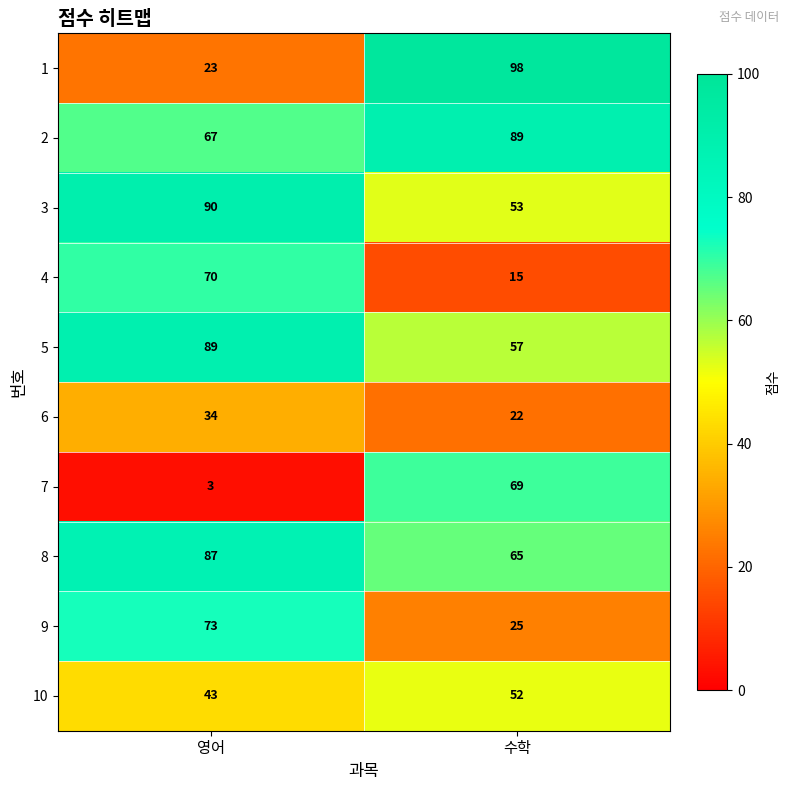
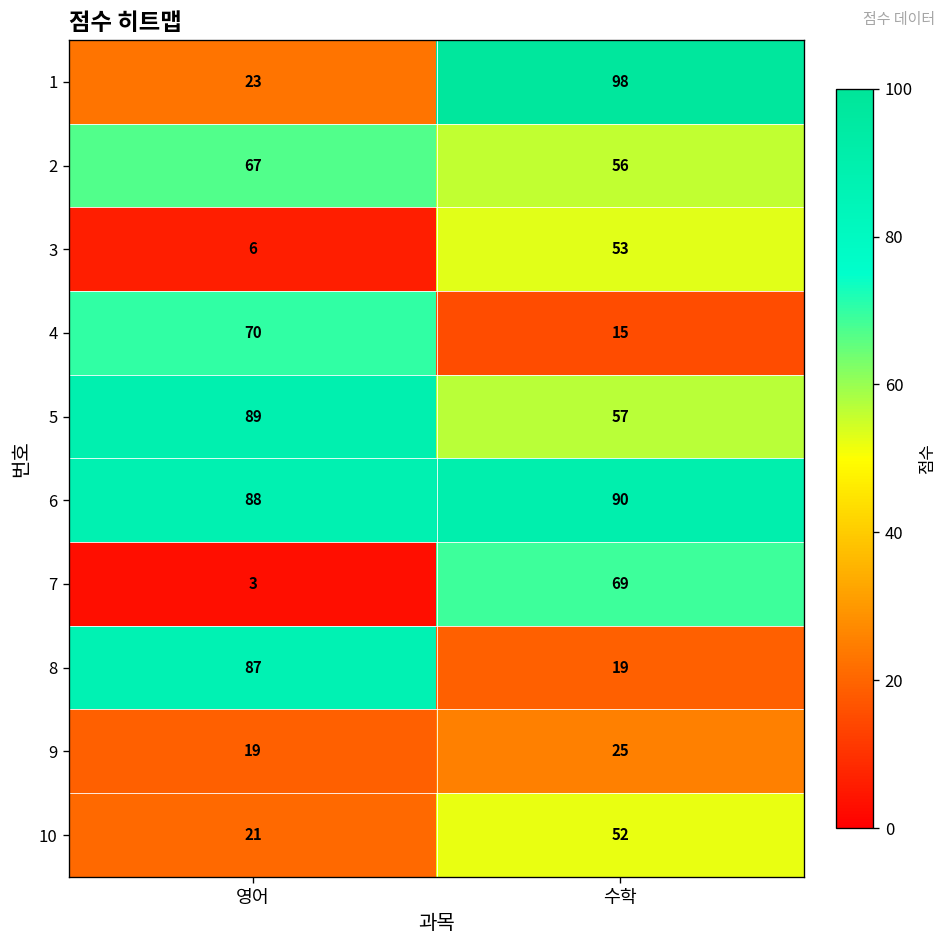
  {
    "1": {
      "영어": 23,
      "수학": 98
    },
    "2": {
      "영어": 67,
-     "수학": 89
+     "수학": 56
    },
    "3": {
-     "영어": 90,
+     "영어": 6,
      "수학": 53
    },
    "4": {
      "영어": 70,
      "수학": 15
    },
    "5": {
      "영어": 89,
      "수학": 57
    },
    "6": {
-     "영어": 34,
-     "수학": 22
+     "영어": 88,
+     "수학": 90
    },
    "7": {
      "영어": 3,
      "수학": 69
    },
    "8": {
      "영어": 87,
-     "수학": 65
+     "수학": 19
    },
    "9": {
-     "영어": 73,
+     "영어": 19,
      "수학": 25
    },
    "10": {
-     "영어": 43,
+     "영어": 21,
      "수학": 52
    }
  }
